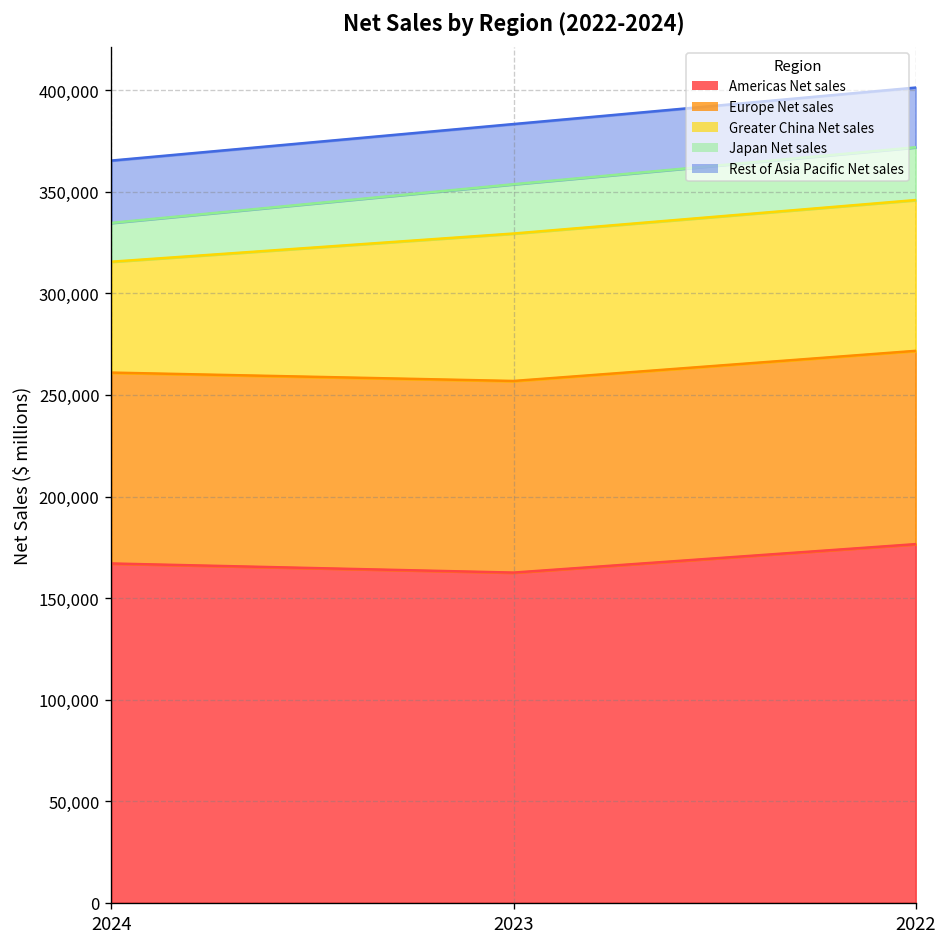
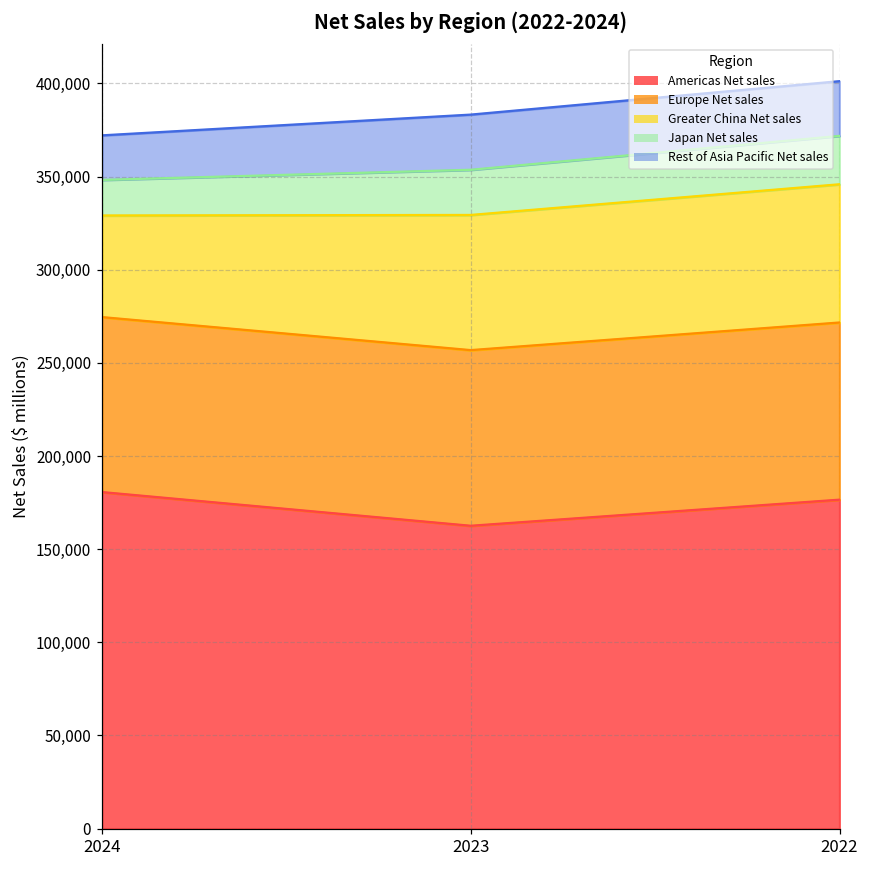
  {
    "Americas Net sales": {
-     "2024": "167,000",
+     "2024": "181,000",
      "2023": "163,000",
      "2022": "177,000"
    },
    "Europe Net sales": {
      "2024": "94,000",
      "2023": "94,000",
      "2022": "95,000"
    },
    "Greater China Net sales": {
      "2024": "55,000",
      "2023": "73,000",
      "2022": "74,000"
    },
    "Japan Net sales": {
      "2024": "19,000",
      "2023": "24,000",
      "2022": "26,000"
    },
    "Rest of Asia Pacific Net sales": {
-     "2024": "31,000",
+     "2024": "24,000",
      "2023": "30,000",
      "2022": "29,000"
    }
  }
